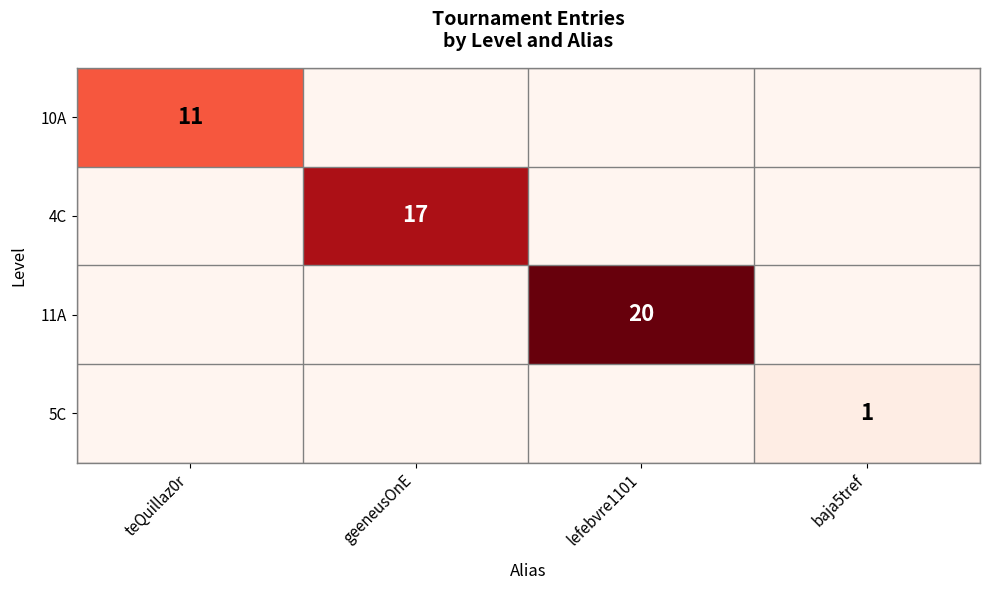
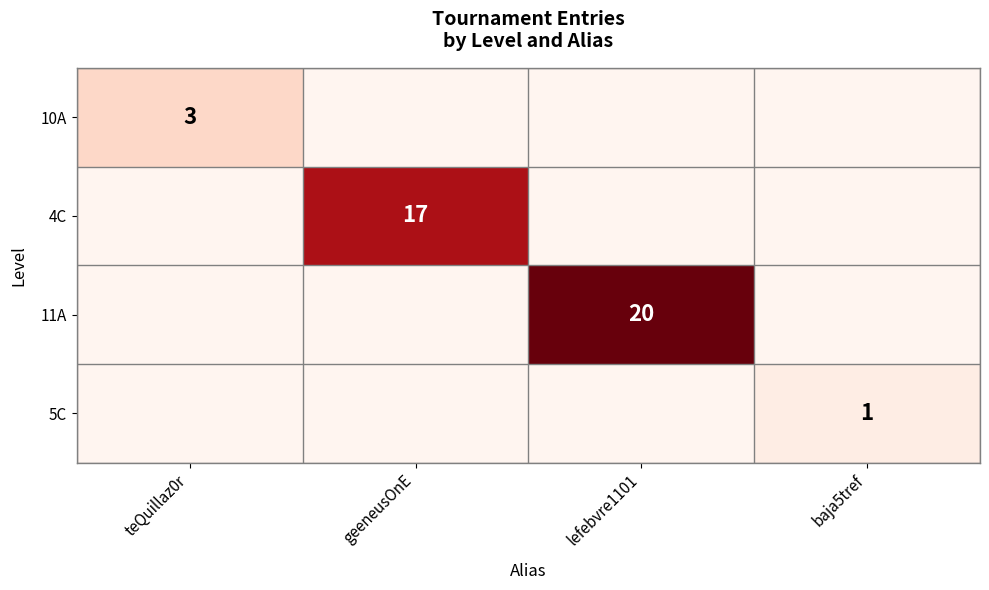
  {
    "10A": {
-     "teQuillaz0r": 11
+     "teQuillaz0r": 3
    },
    "4C": {
      "geeneusOnE": 17
    },
    "11A": {
      "lefebvre1101": 20
    },
    "5C": {
      "baja5tref": 1
    }
  }
